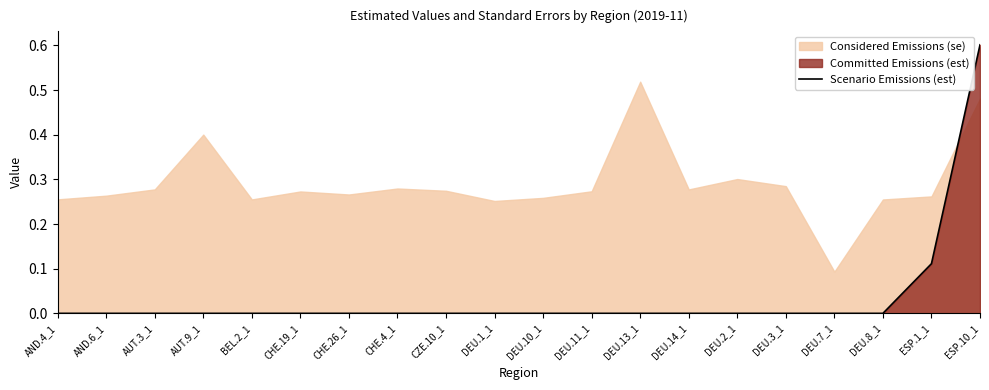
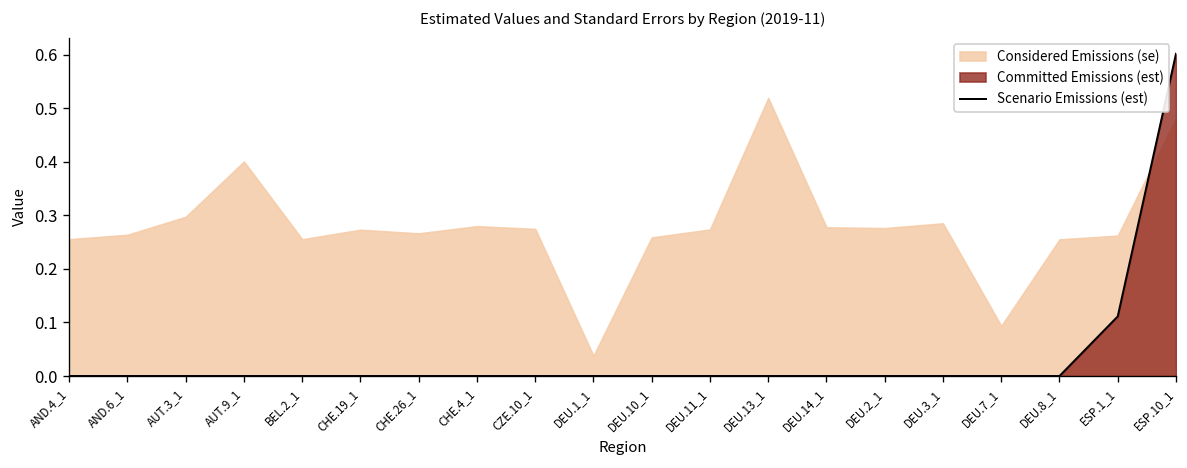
  {
    "Considered Emissions (se)": {
      "AND.4_1": 0.26,
      "AND.6_1": 0.26,
-     "AUT.3_1": 0.28,
+     "AUT.3_1": 0.30,
      "AUT.9_1": 0.40,
      "BEL.2_1": 0.26,
      "CHE.19_1": 0.27,
      "CHE.26_1": 0.27,
      "CHE.4_1": 0.28,
      "CZE.10_1": 0.27,
-     "DEU.1_1": 0.25,
+     "DEU.1_1": 0.04,
      "DEU.10_1": 0.26,
      "DEU.11_1": 0.27,
      "DEU.13_1": 0.52,
      "DEU.14_1": 0.28,
-     "DEU.2_1": 0.30,
+     "DEU.2_1": 0.28,
      "DEU.3_1": 0.28,
      "DEU.7_1": 0.09,
      "DEU.8_1": 0.26,
      "ESP.1_1": 0.26,
      "ESP.10_1": 0.48
    },
    "Committed Emissions (est)": {
      "AND.4_1": 0.00,
      "AND.6_1": 0.00,
      "AUT.3_1": 0.00,
      "AUT.9_1": 0.00,
      "BEL.2_1": 0.00,
      "CHE.19_1": 0.00,
      "CHE.26_1": 0.00,
      "CHE.4_1": 0.00,
      "CZE.10_1": 0.00,
      "DEU.1_1": 0.00,
      "DEU.10_1": 0.00,
      "DEU.11_1": 0.00,
      "DEU.13_1": 0.00,
      "DEU.14_1": 0.00,
      "DEU.2_1": 0.00,
      "DEU.3_1": 0.00,
      "DEU.7_1": 0.00,
      "DEU.8_1": 0.00,
      "ESP.1_1": 0.11,
      "ESP.10_1": 0.60
    }
  }
